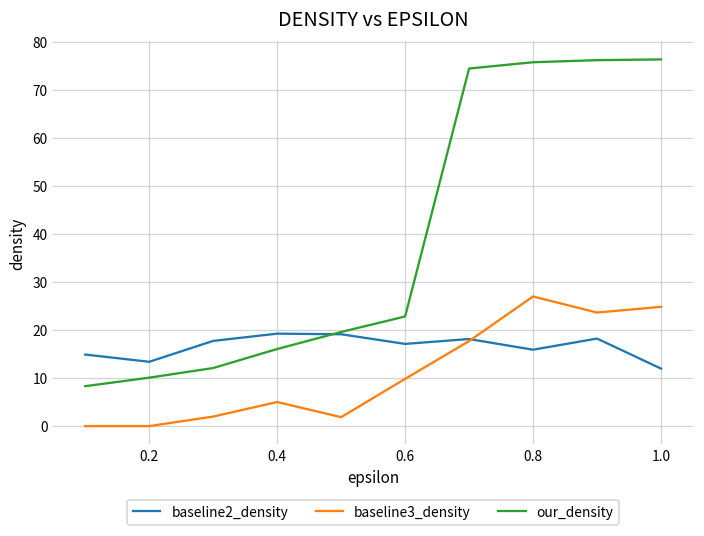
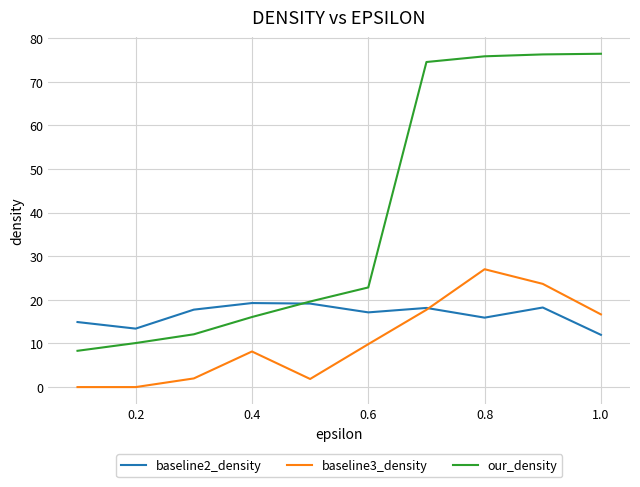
  {
    "baseline2_density": {
      "0.2": 13,
      "0.4": 19,
      "0.6": 17,
      "0.8": 16,
      "1.0": 12
    },
    "baseline3_density": {
      "0.2": 0,
-     "0.4": 5,
+     "0.4": 8,
      "0.6": 10,
      "0.8": 27,
-     "1.0": 25
+     "1.0": 17
    },
    "our_density": {
      "0.2": 10,
      "0.4": 16,
      "0.6": 23,
      "0.8": 76,
      "1.0": 76
    }
  }
